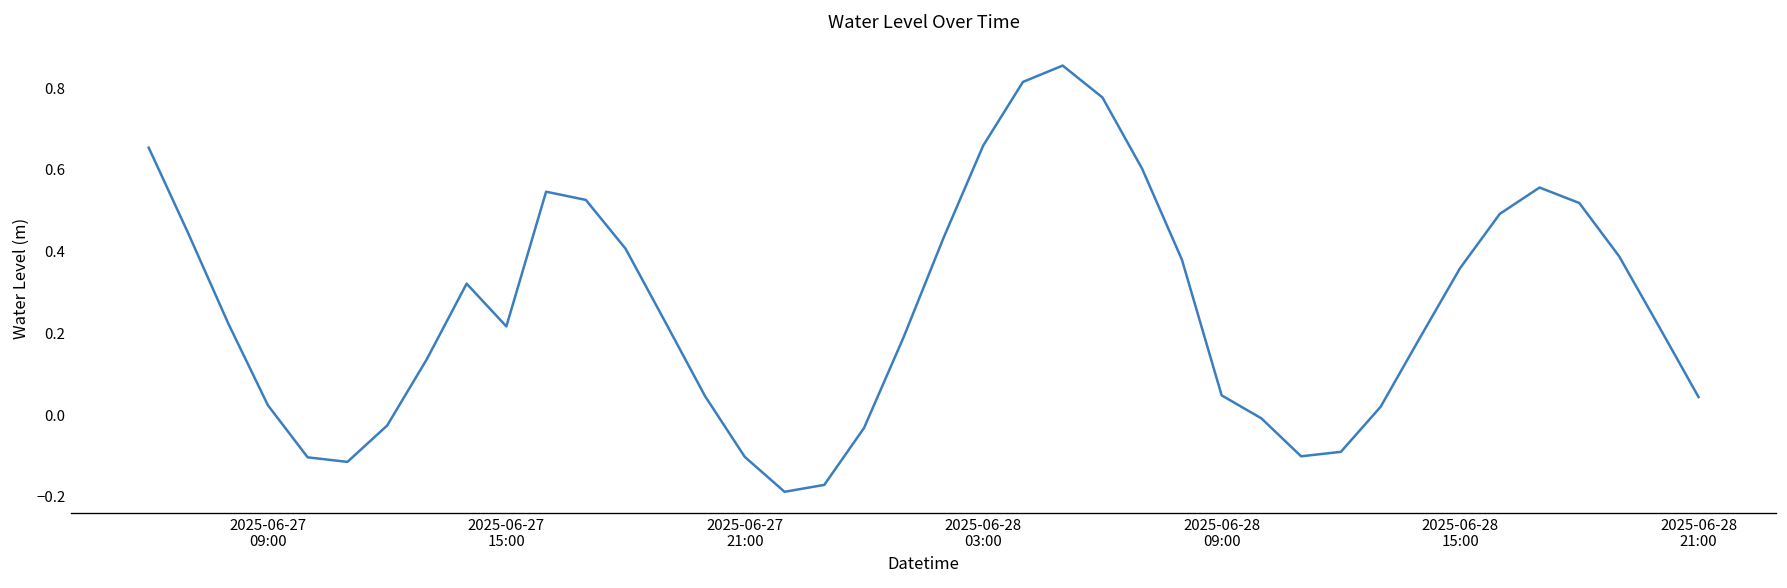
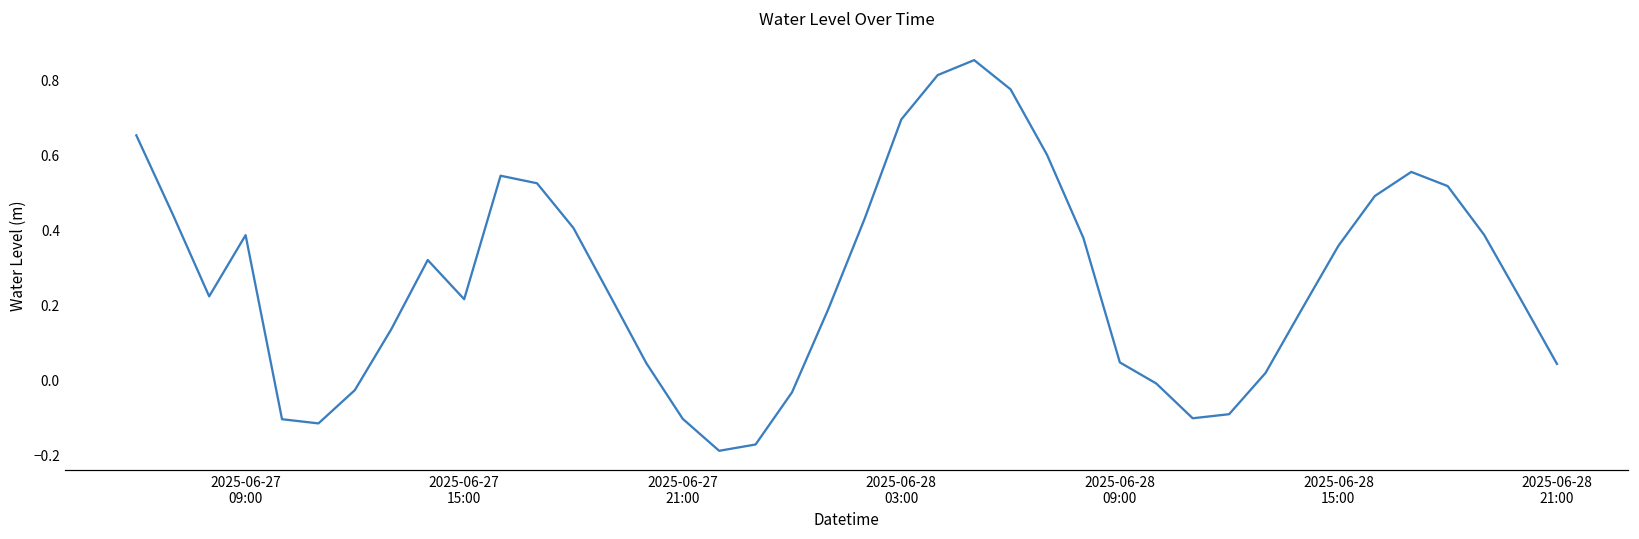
  {
-   "2025-06-27 09:00": 0.02,
+   "2025-06-27 09:00": 0.39,
    "2025-06-27 15:00": 0.22,
    "2025-06-27 21:00": -0.10,
-   "2025-06-28 03:00": 0.66,
+   "2025-06-28 03:00": 0.70,
    "2025-06-28 09:00": 0.05,
    "2025-06-28 15:00": 0.36,
    "2025-06-28 21:00": 0.04
  }
